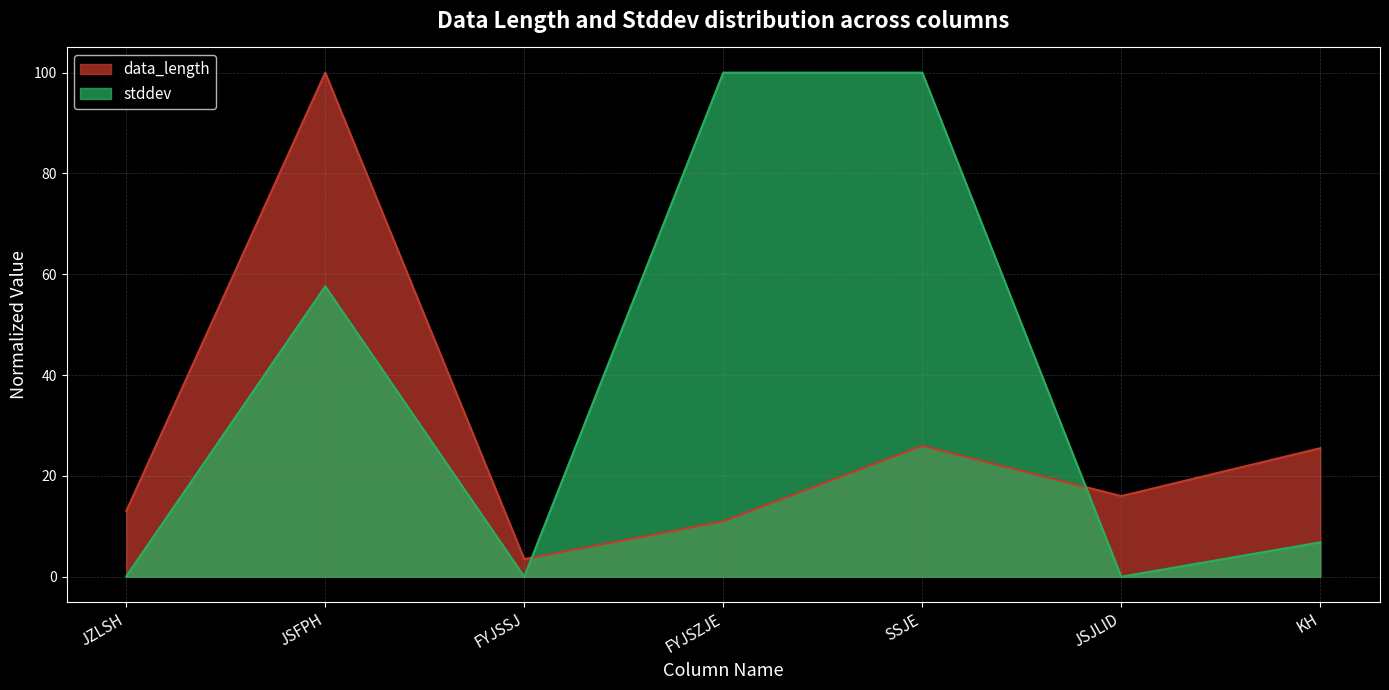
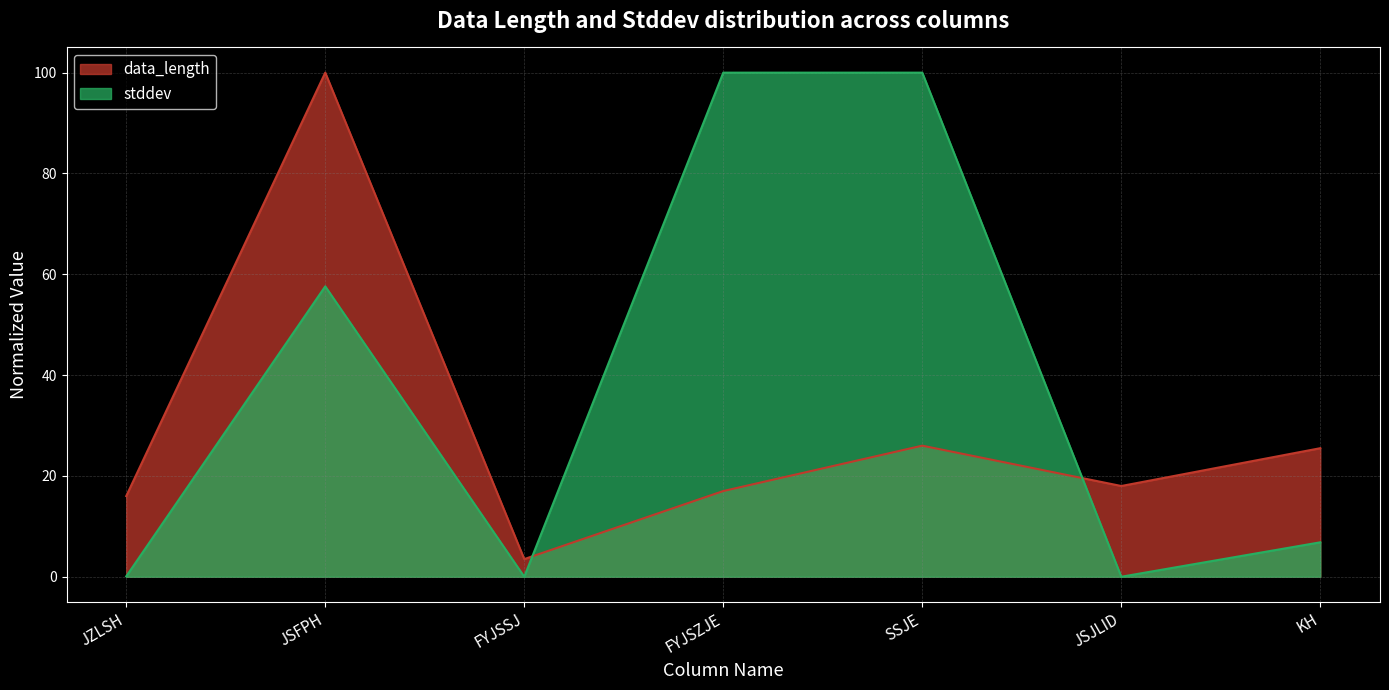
  {
    "data_length": {
-     "JZLSH": 13,
+     "JZLSH": 16,
      "JSFPH": 100,
      "FYJSSJ": 4,
-     "FYJSZJE": 11,
+     "FYJSZJE": 17,
      "SSJE": 26,
-     "JSJLID": 16,
+     "JSJLID": 18,
      "KH": 26
    },
    "stddev": {
      "JZLSH": 0,
      "JSFPH": 58,
      "FYJSSJ": 0,
      "FYJSZJE": 100,
      "SSJE": 100,
      "JSJLID": 0,
      "KH": 7
    }
  }
